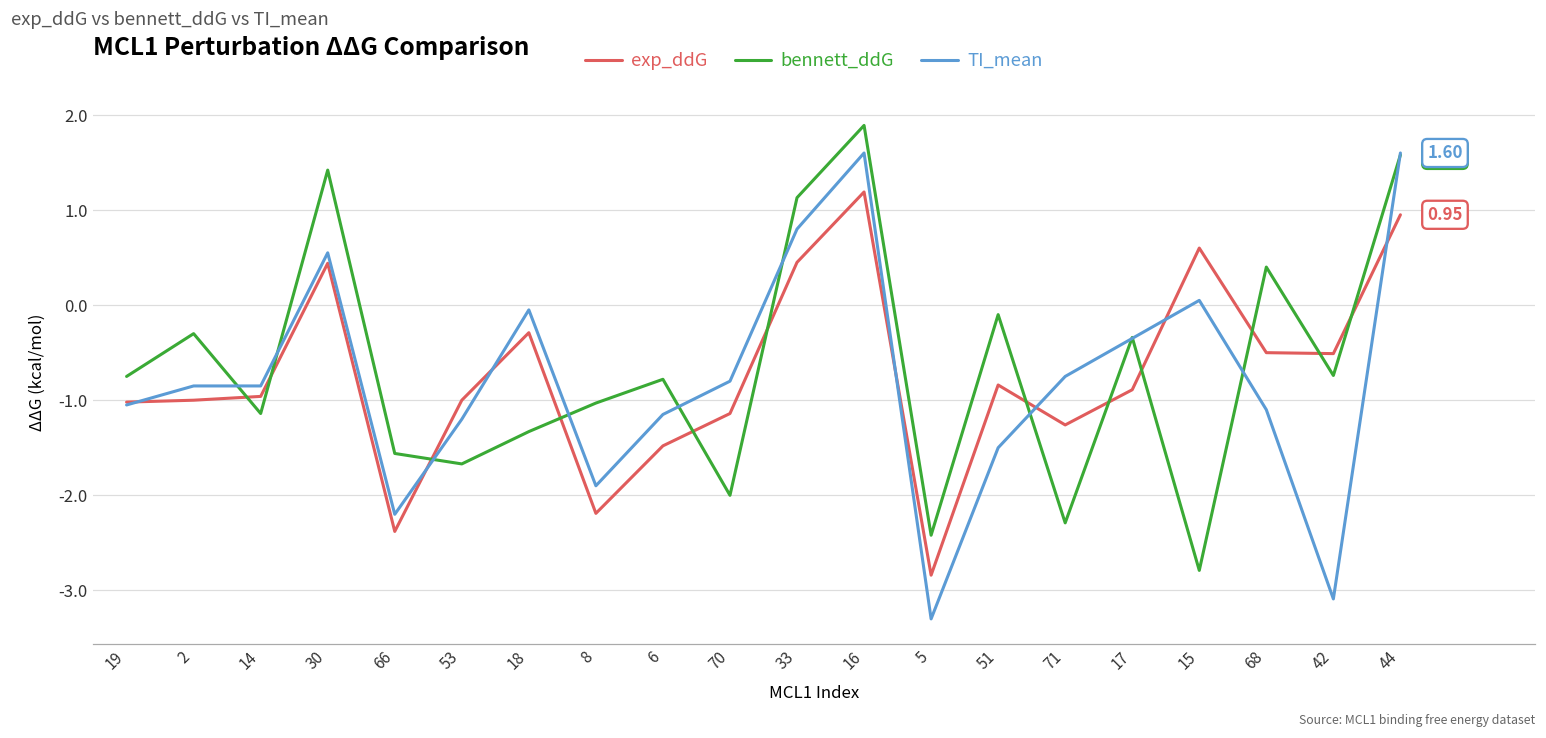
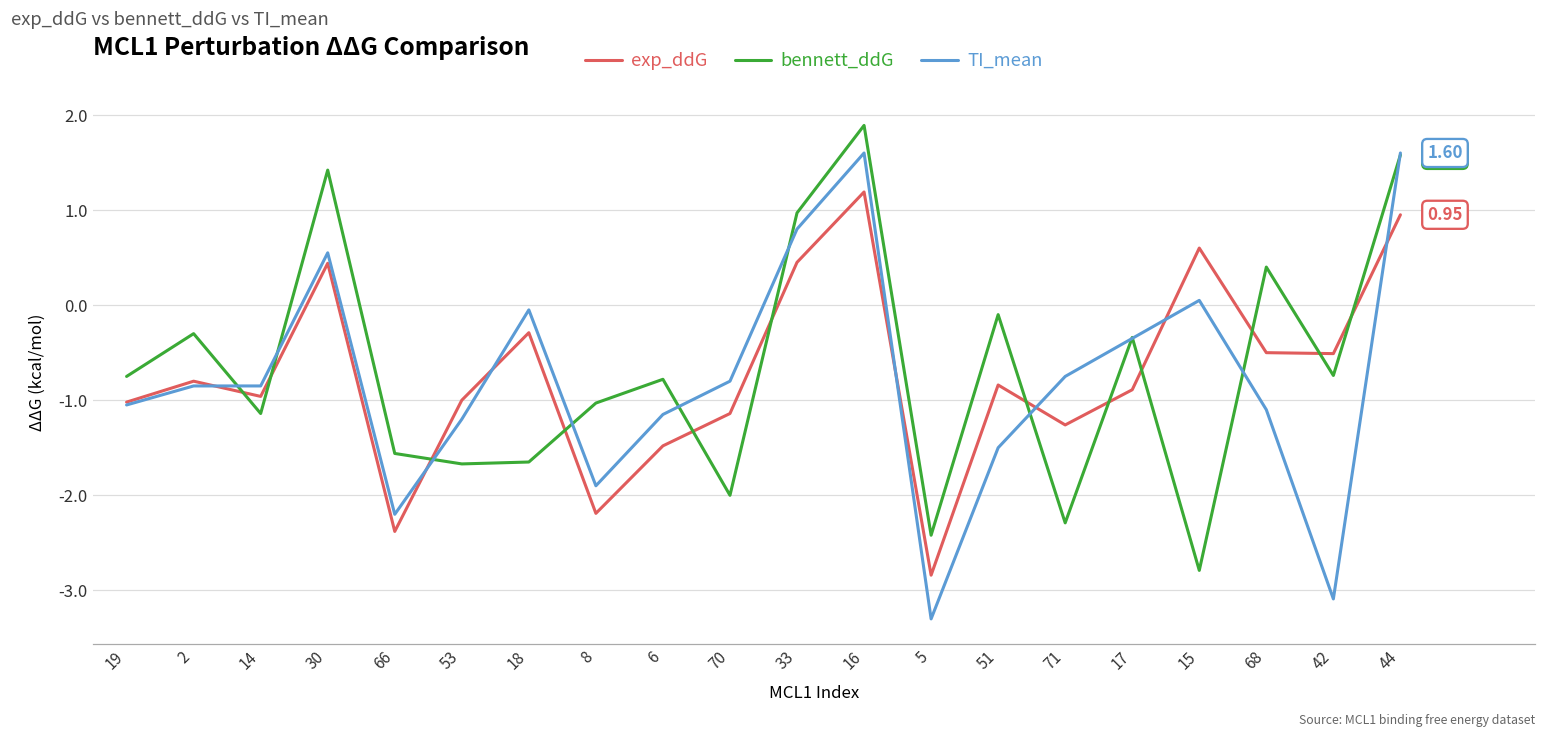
  {
    "exp_ddG": {
      "19": -1.0,
-     "2": -1.0,
+     "2": -0.8,
      "14": -1.0,
      "30": 0.4,
      "66": -2.4,
      "53": -1.0,
      "18": -0.3,
      "8": -2.2,
      "6": -1.5,
      "70": -1.1,
      "33": 0.5,
      "16": 1.2,
      "5": -2.8,
      "51": -0.8,
      "71": -1.3,
      "17": -0.9,
      "15": 0.6,
      "68": -0.5,
      "42": -0.5
    },
    "bennett_ddG": {
      "19": -0.8,
      "2": -0.3,
      "14": -1.1,
      "30": 1.4,
      "66": -1.6,
      "53": -1.7,
-     "18": -1.3,
+     "18": -1.7,
      "8": -1.0,
      "6": -0.8,
      "70": -2.0,
-     "33": 1.1,
+     "33": 1.0,
      "16": 1.9,
      "5": -2.4,
      "51": -0.1,
      "71": -2.3,
      "15": -2.8,
      "68": 0.4,
      "42": -0.7
    },
    "TI_mean": {
      "19": -1.1,
      "2": -0.9,
      "14": -0.9,
      "30": 0.6,
      "66": -2.2,
      "53": -1.2,
      "18": -0.1,
      "8": -1.9,
      "6": -1.2,
      "70": -0.8,
      "33": 0.8,
      "16": 1.6,
      "5": -3.3,
      "51": -1.5,
      "71": -0.8,
      "15": 0.1,
      "68": -1.1,
      "42": -3.1
    }
  }
